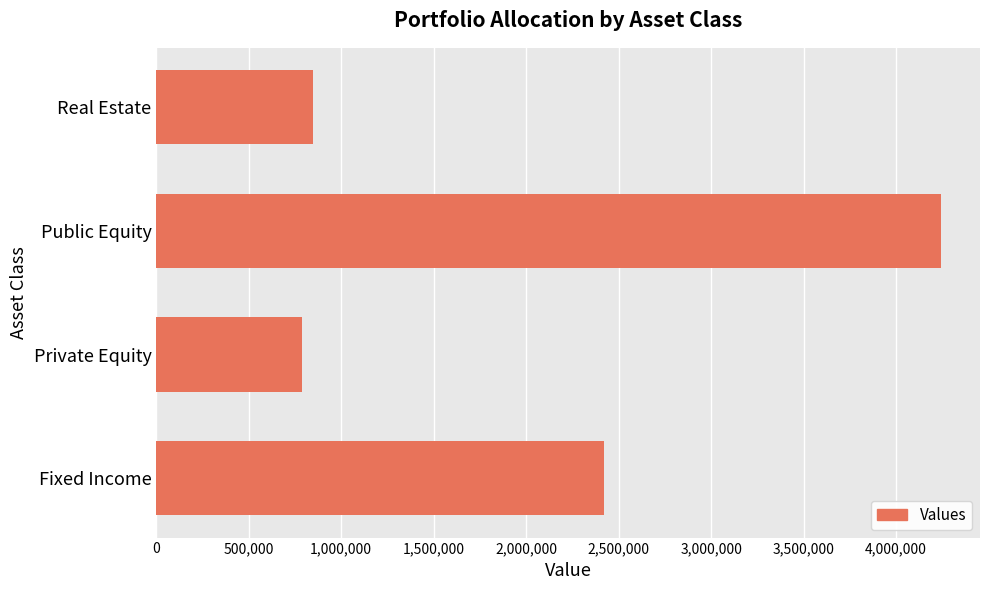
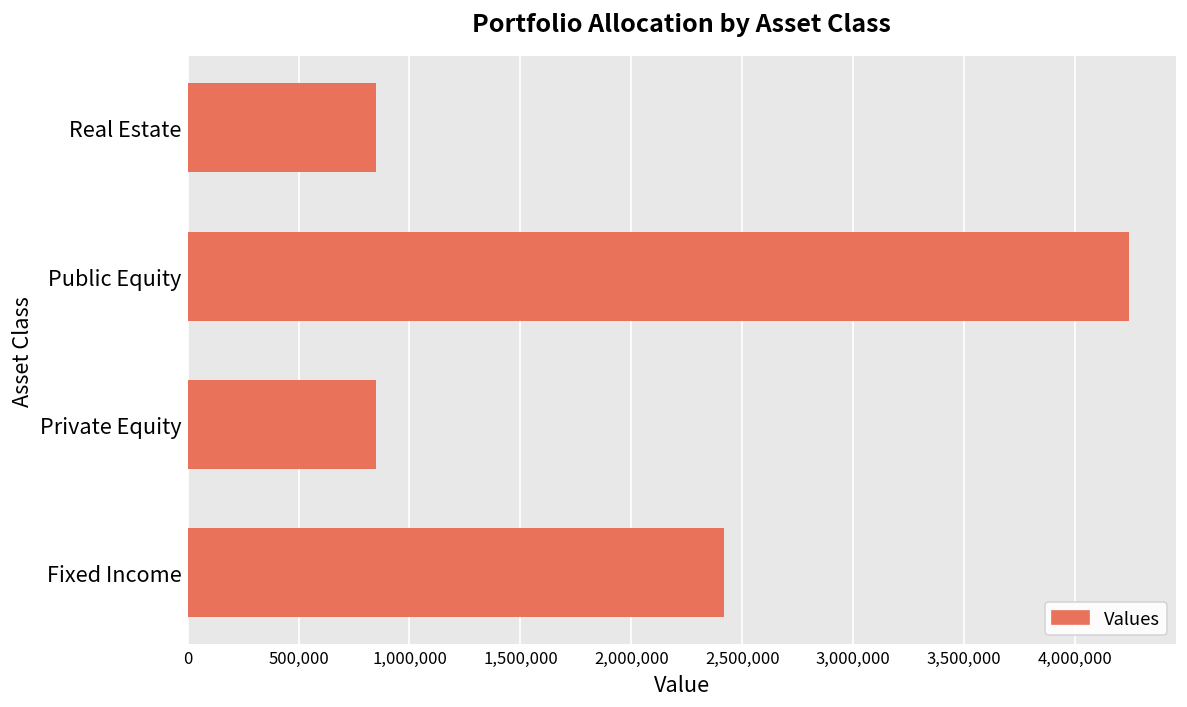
  {
    "Real Estate": "850,000",
    "Public Equity": "4,240,000",
-   "Private Equity": "790,000",
+   "Private Equity": "850,000",
    "Fixed Income": "2,420,000"
  }
